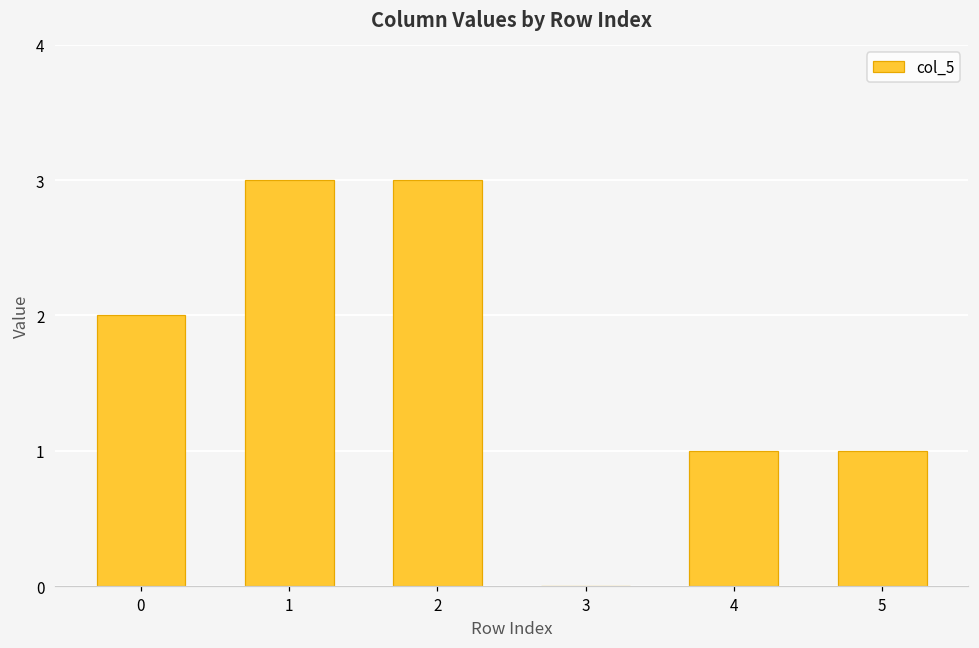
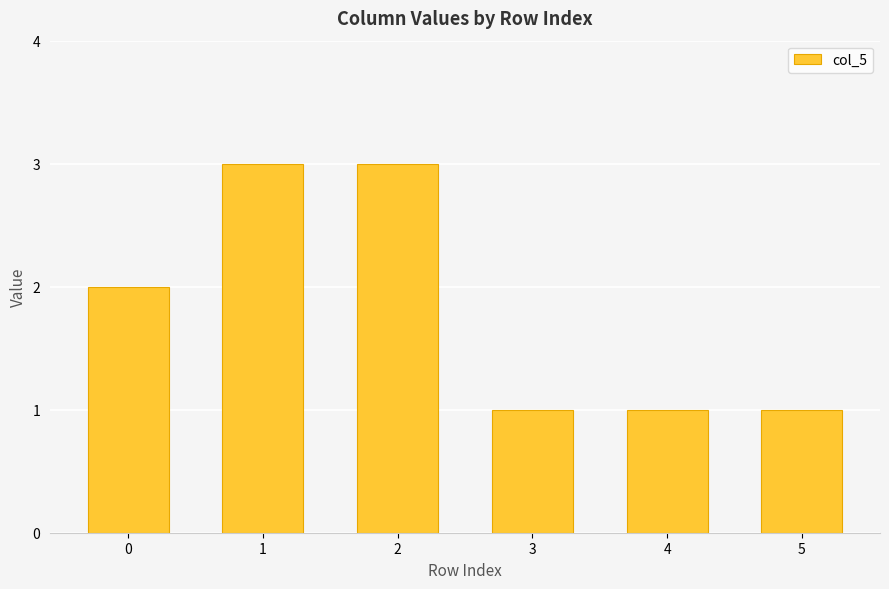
  {
    "0": 2,
    "1": 3,
    "2": 3,
-   "3": 0,
+   "3": 1,
    "4": 1,
    "5": 1
  }
